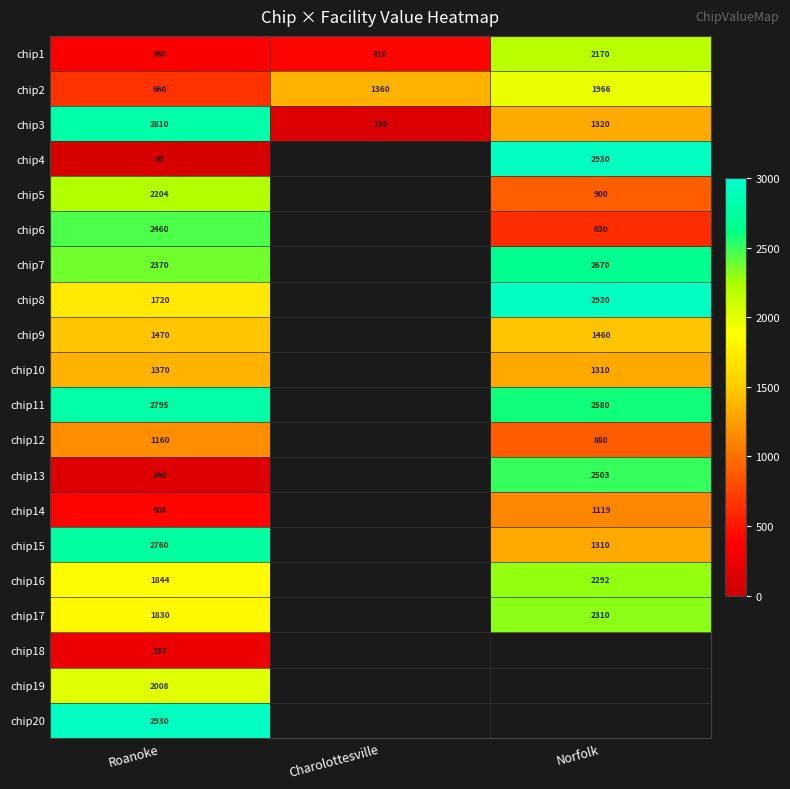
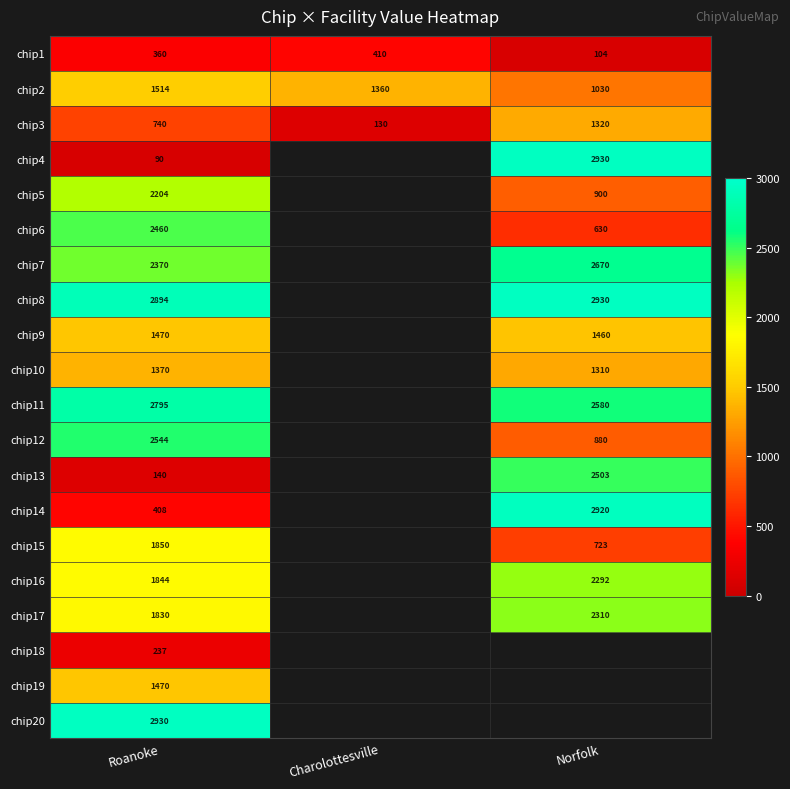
  {
    "chip1": {
      "Roanoke": 360,
      "Charolottesville": 410,
-     "Norfolk": 2170
+     "Norfolk": 104
    },
    "chip2": {
-     "Roanoke": 660,
+     "Roanoke": 1514,
      "Charolottesville": 1360,
-     "Norfolk": 1966
+     "Norfolk": 1030
    },
    "chip3": {
-     "Roanoke": 2810,
+     "Roanoke": 740,
      "Charolottesville": 130,
      "Norfolk": 1320
    },
    "chip4": {
      "Roanoke": 90,
      "Norfolk": 2930
    },
    "chip5": {
      "Roanoke": 2204,
      "Norfolk": 900
    },
    "chip6": {
      "Roanoke": 2460,
      "Norfolk": 630
    },
    "chip7": {
      "Roanoke": 2370,
      "Norfolk": 2670
    },
    "chip8": {
-     "Roanoke": 1720,
+     "Roanoke": 2894,
      "Norfolk": 2930
    },
    "chip9": {
      "Roanoke": 1470,
      "Norfolk": 1460
    },
    "chip10": {
      "Roanoke": 1370,
      "Norfolk": 1310
    },
    "chip11": {
      "Roanoke": 2795,
      "Norfolk": 2580
    },
    "chip12": {
-     "Roanoke": 1160,
+     "Roanoke": 2544,
      "Norfolk": 880
    },
    "chip13": {
      "Roanoke": 140,
      "Norfolk": 2503
    },
    "chip14": {
      "Roanoke": 408,
-     "Norfolk": 1119
+     "Norfolk": 2920
    },
    "chip15": {
-     "Roanoke": 2760,
-     "Norfolk": 1310
+     "Roanoke": 1850,
+     "Norfolk": 723
    },
    "chip16": {
      "Roanoke": 1844,
      "Norfolk": 2292
    },
    "chip17": {
      "Roanoke": 1830,
      "Norfolk": 2310
    },
    "chip18": {
      "Roanoke": 237
    },
    "chip19": {
-     "Roanoke": 2008
+     "Roanoke": 1470
    },
    "chip20": {
      "Roanoke": 2930
    }
  }
